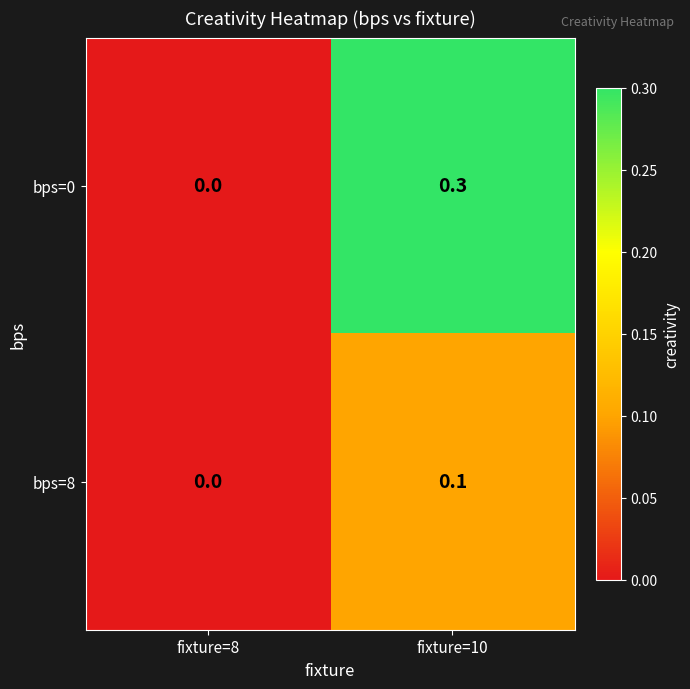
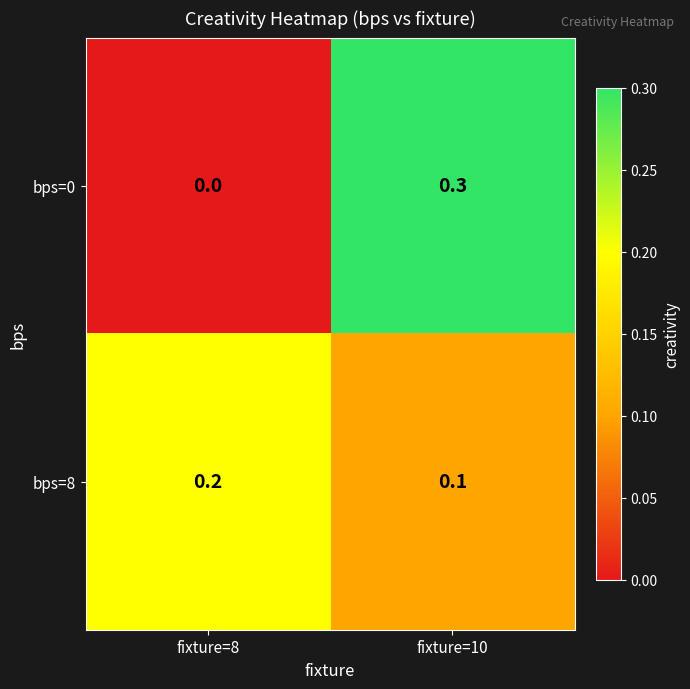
  {
    "bps=0": {
      "fixture=8": 0.0,
      "fixture=10": 0.3
    },
    "bps=8": {
-     "fixture=8": 0.0,
+     "fixture=8": 0.2,
      "fixture=10": 0.1
    }
  }
